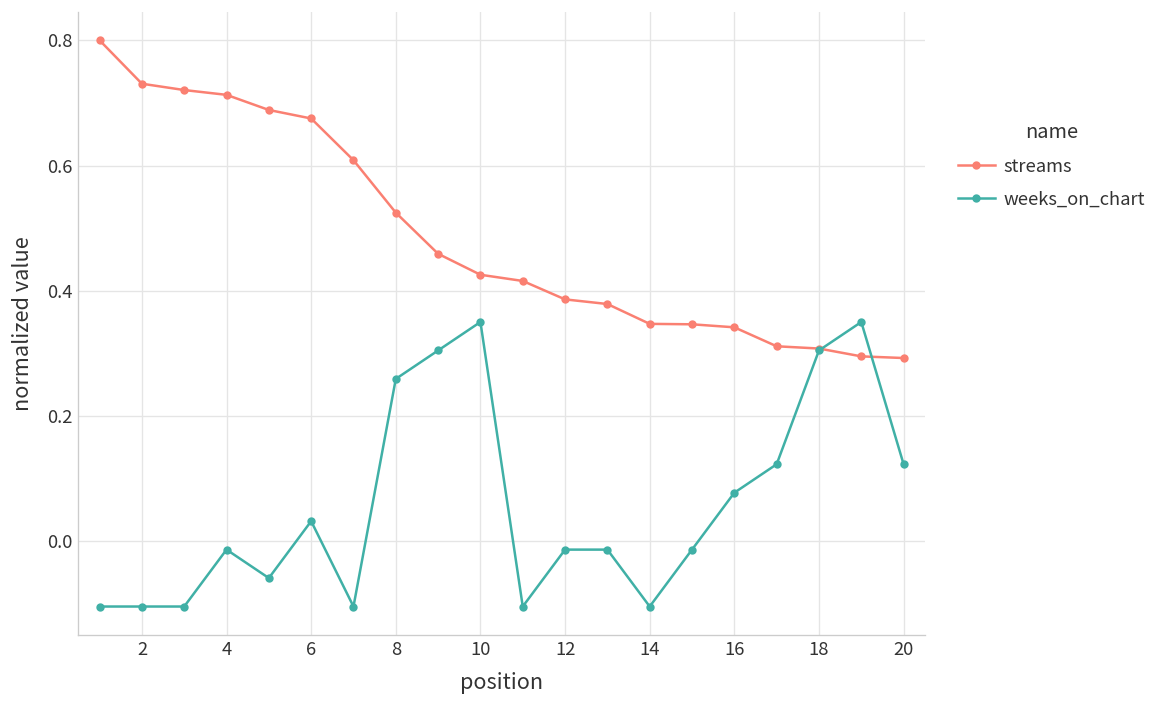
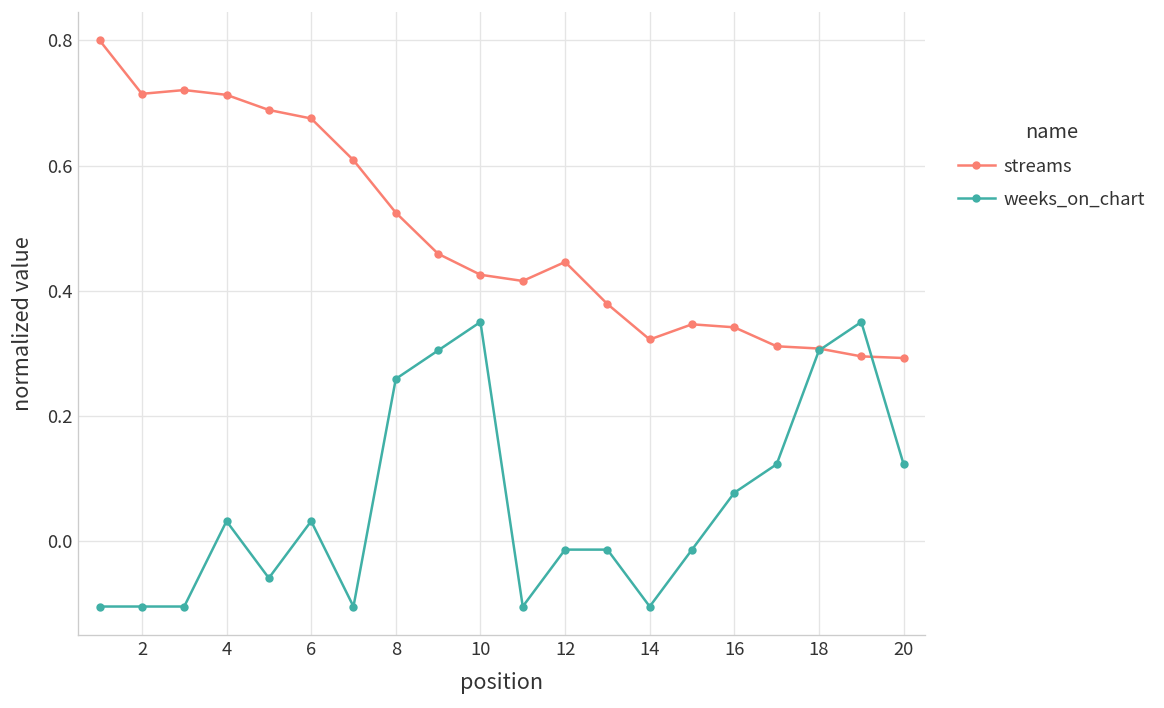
  {
    "streams": {
-     "2": 0.73,
+     "2": 0.71,
      "4": 0.71,
      "6": 0.68,
      "8": 0.52,
      "10": 0.43,
-     "12": 0.39,
-     "14": 0.35,
+     "12": 0.45,
+     "14": 0.32,
      "16": 0.34,
      "20": 0.29
    },
    "weeks_on_chart": {
      "2": -0.10,
-     "4": -0.01,
+     "4": 0.03,
      "6": 0.03,
      "8": 0.26,
      "10": 0.35,
      "12": -0.01,
      "14": -0.10,
      "16": 0.08,
      "20": 0.12
    }
  }
